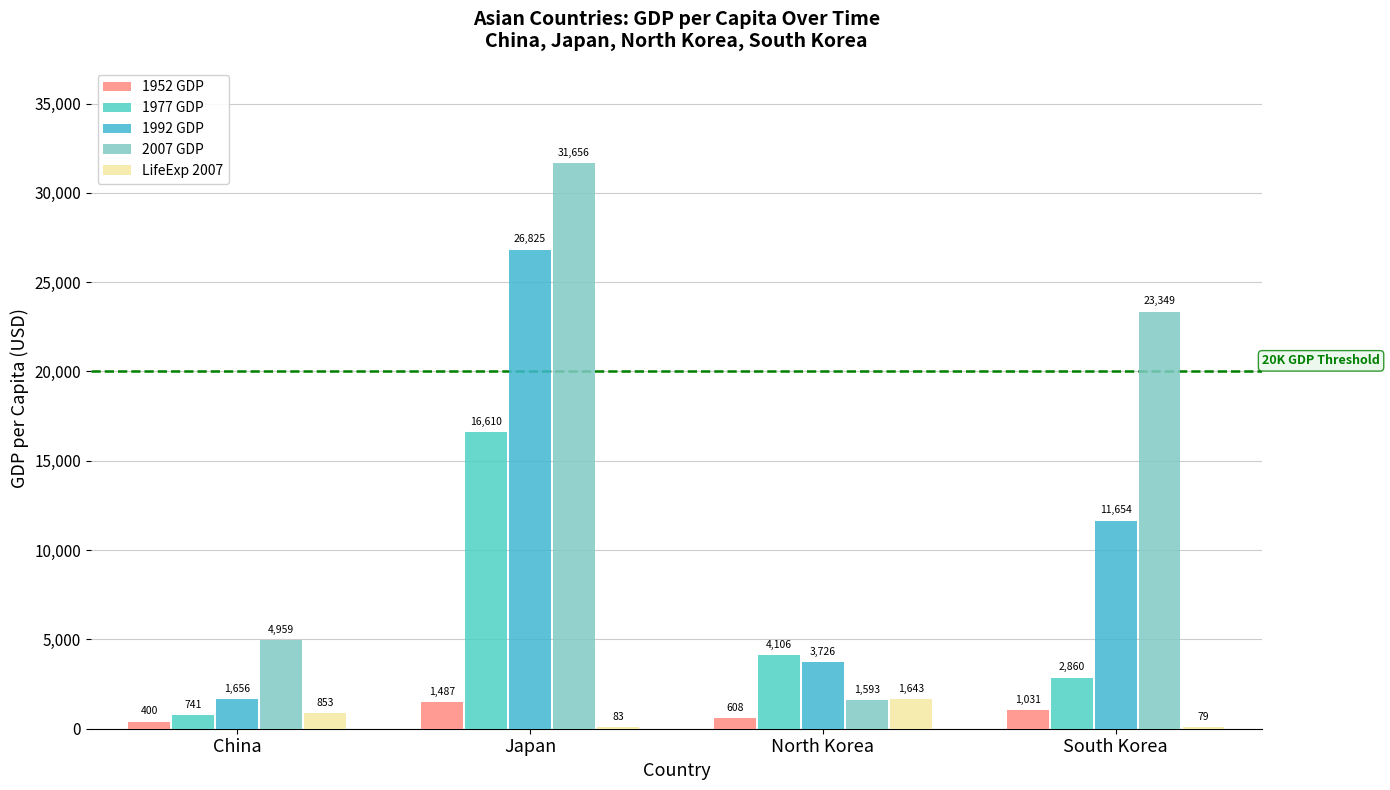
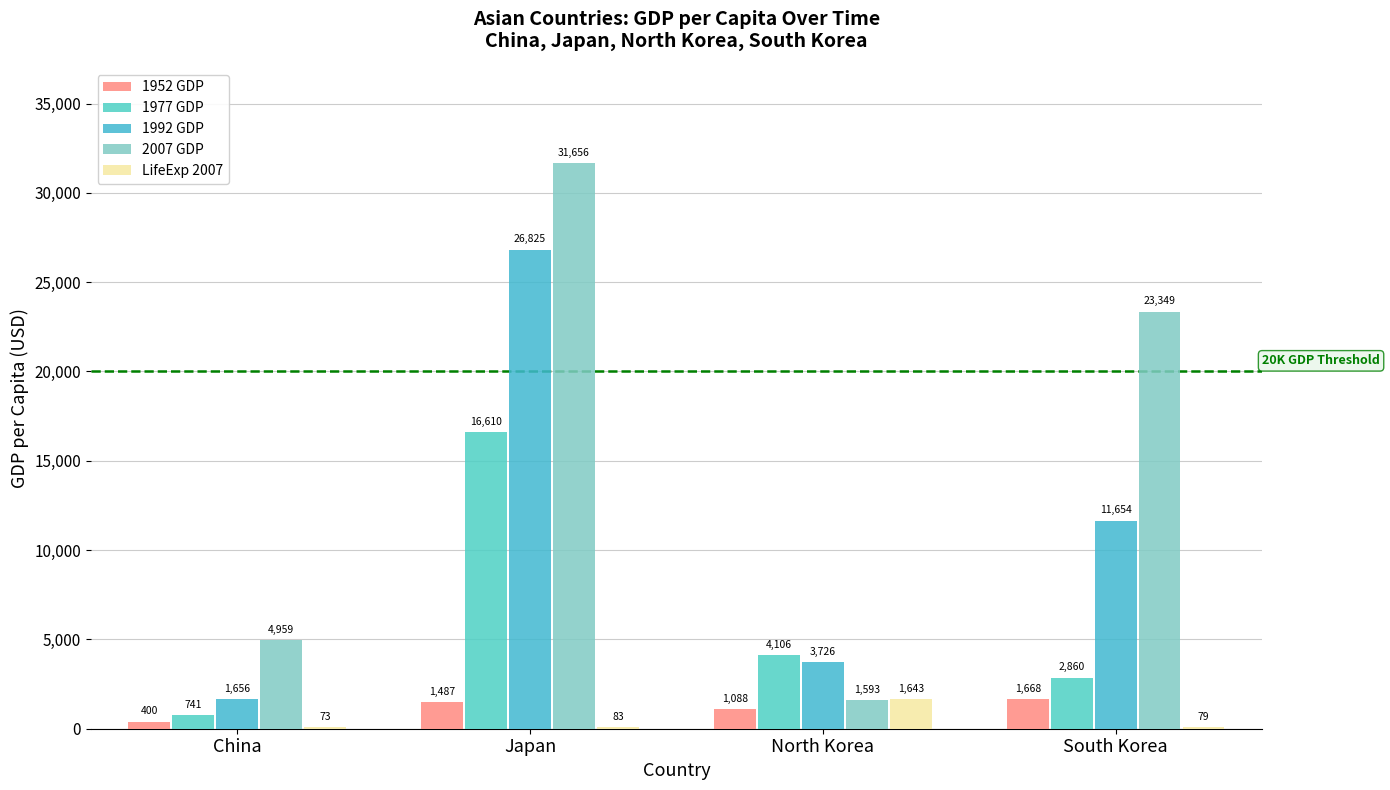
  {
    "1952 GDP": {
      "China": "400",
      "Japan": "1,487",
-     "North Korea": "608",
-     "South Korea": "1,031"
+     "North Korea": "1,088",
+     "South Korea": "1,668"
    },
    "LifeExp 2007": {
-     "China": "853",
+     "China": "73",
      "Japan": "83",
      "North Korea": "1,643",
      "South Korea": "79"
    }
  }
